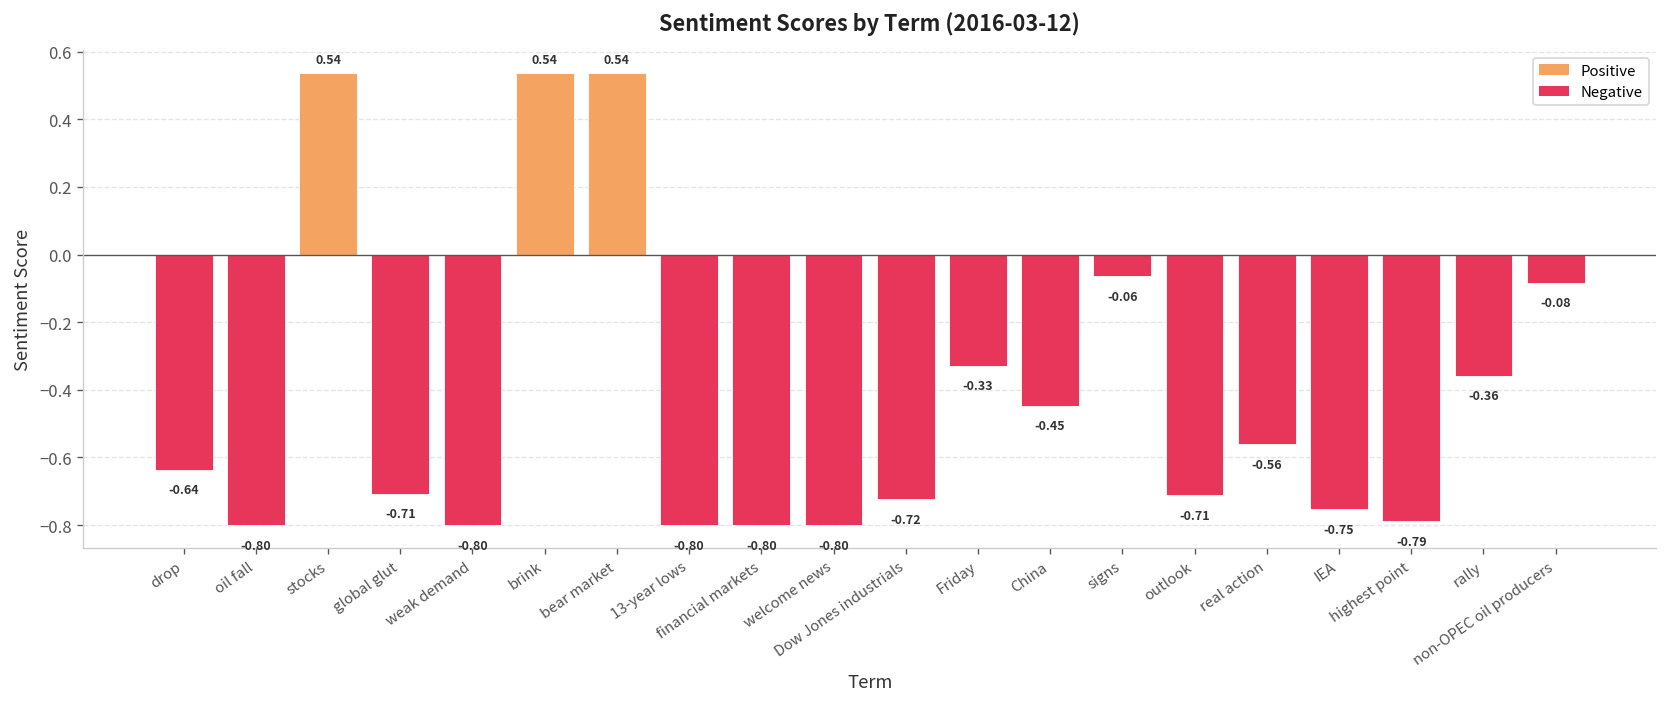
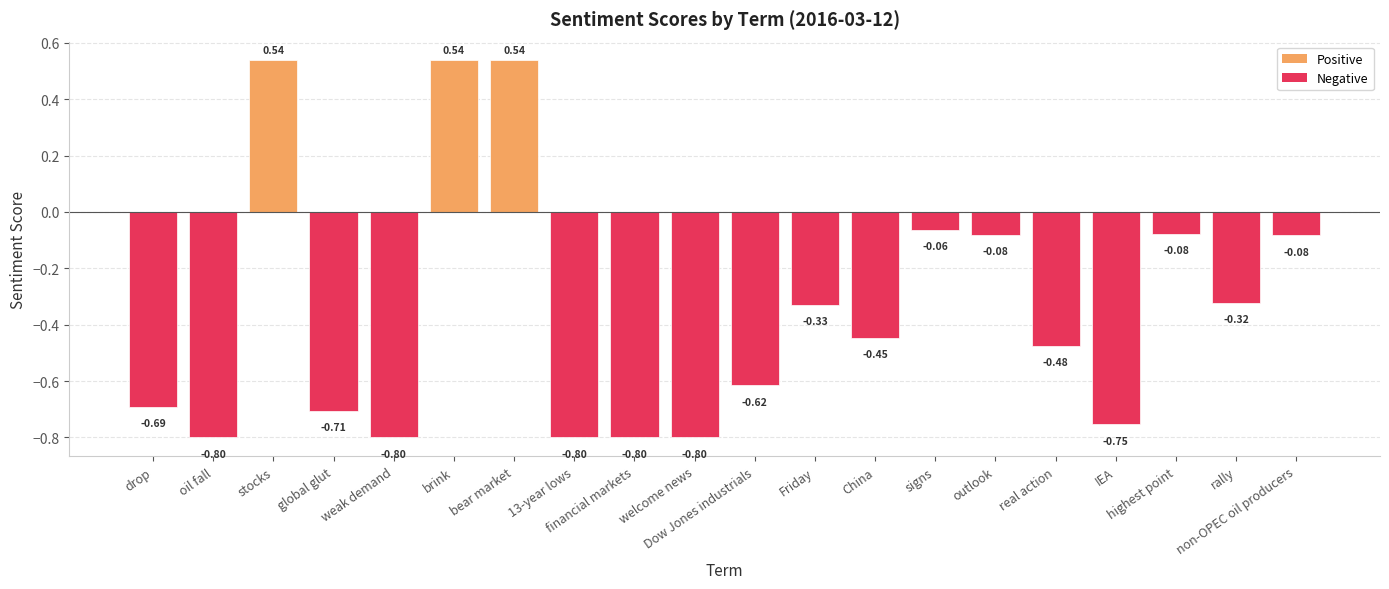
  {
-   "drop": -0.64,
+   "drop": -0.69,
    "oil fall": -0.80,
    "stocks": 0.54,
    "global glut": -0.71,
    "weak demand": -0.80,
    "brink": 0.54,
    "bear market": 0.54,
    "13-year lows": -0.80,
    "financial markets": -0.80,
    "welcome news": -0.80,
-   "Dow Jones industrials": -0.72,
+   "Dow Jones industrials": -0.62,
    "Friday": -0.33,
    "China": -0.45,
    "signs": -0.06,
-   "outlook": -0.71,
-   "real action": -0.56,
+   "outlook": -0.08,
+   "real action": -0.48,
    "IEA": -0.75,
-   "highest point": -0.79,
-   "rally": -0.36,
+   "highest point": -0.08,
+   "rally": -0.32,
    "non-OPEC oil producers": -0.08
  }
